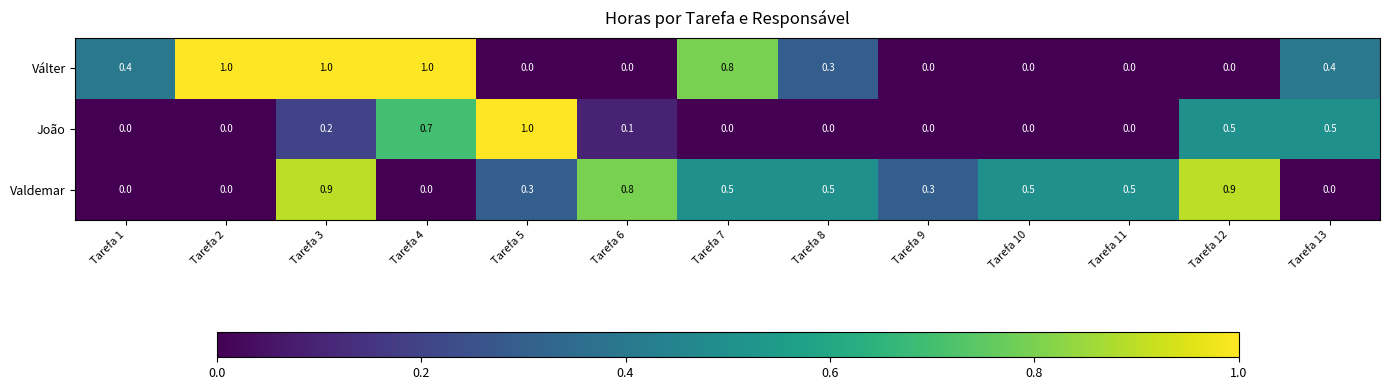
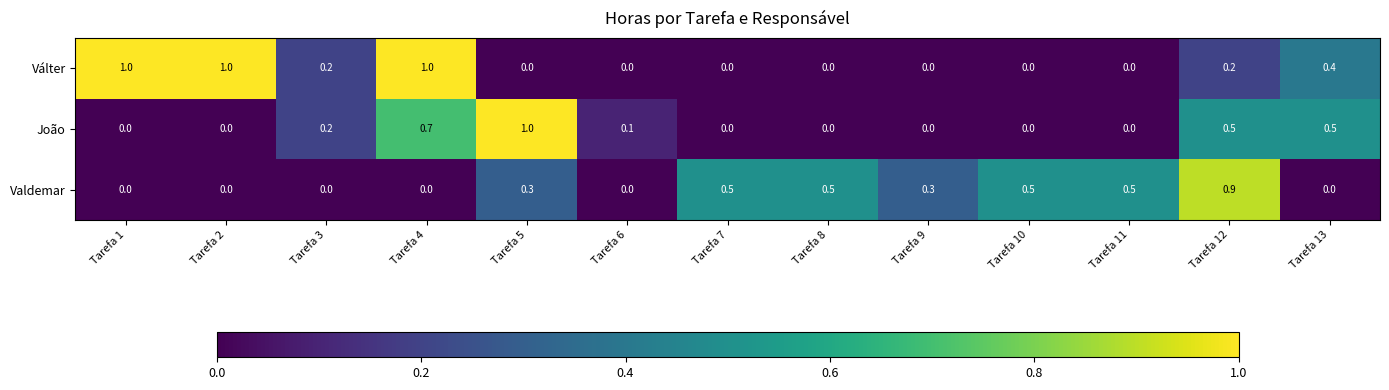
  {
    "Válter": {
-     "Tarefa 1": 0.4,
+     "Tarefa 1": 1.0,
      "Tarefa 2": 1.0,
-     "Tarefa 3": 1.0,
+     "Tarefa 3": 0.2,
      "Tarefa 4": 1.0,
      "Tarefa 5": 0.0,
      "Tarefa 6": 0.0,
-     "Tarefa 7": 0.8,
-     "Tarefa 8": 0.3,
+     "Tarefa 7": 0.0,
+     "Tarefa 8": 0.0,
      "Tarefa 9": 0.0,
      "Tarefa 10": 0.0,
      "Tarefa 11": 0.0,
-     "Tarefa 12": 0.0,
+     "Tarefa 12": 0.2,
      "Tarefa 13": 0.4
    },
    "João": {
      "Tarefa 1": 0.0,
      "Tarefa 2": 0.0,
      "Tarefa 3": 0.2,
      "Tarefa 4": 0.7,
      "Tarefa 5": 1.0,
      "Tarefa 6": 0.1,
      "Tarefa 7": 0.0,
      "Tarefa 8": 0.0,
      "Tarefa 9": 0.0,
      "Tarefa 10": 0.0,
      "Tarefa 11": 0.0,
      "Tarefa 12": 0.5,
      "Tarefa 13": 0.5
    },
    "Valdemar": {
      "Tarefa 1": 0.0,
      "Tarefa 2": 0.0,
-     "Tarefa 3": 0.9,
+     "Tarefa 3": 0.0,
      "Tarefa 4": 0.0,
      "Tarefa 5": 0.3,
-     "Tarefa 6": 0.8,
+     "Tarefa 6": 0.0,
      "Tarefa 7": 0.5,
      "Tarefa 8": 0.5,
      "Tarefa 9": 0.3,
      "Tarefa 10": 0.5,
      "Tarefa 11": 0.5,
      "Tarefa 12": 0.9,
      "Tarefa 13": 0.0
    }
  }
